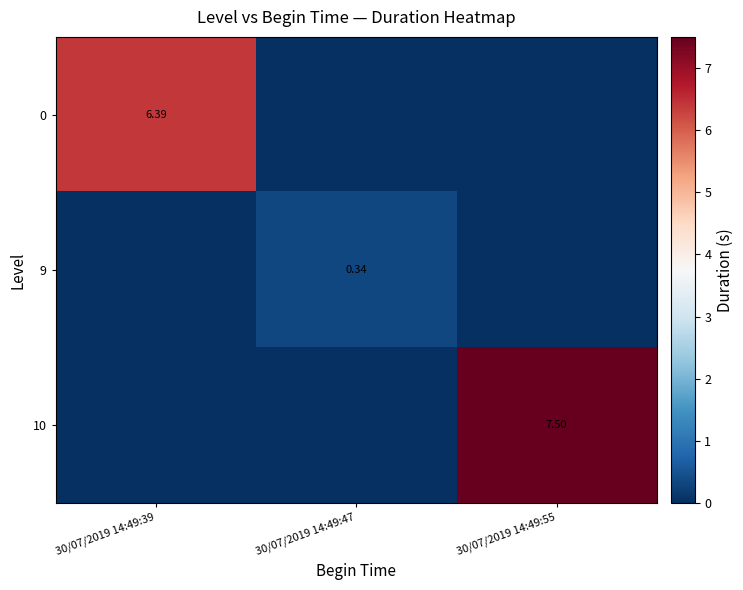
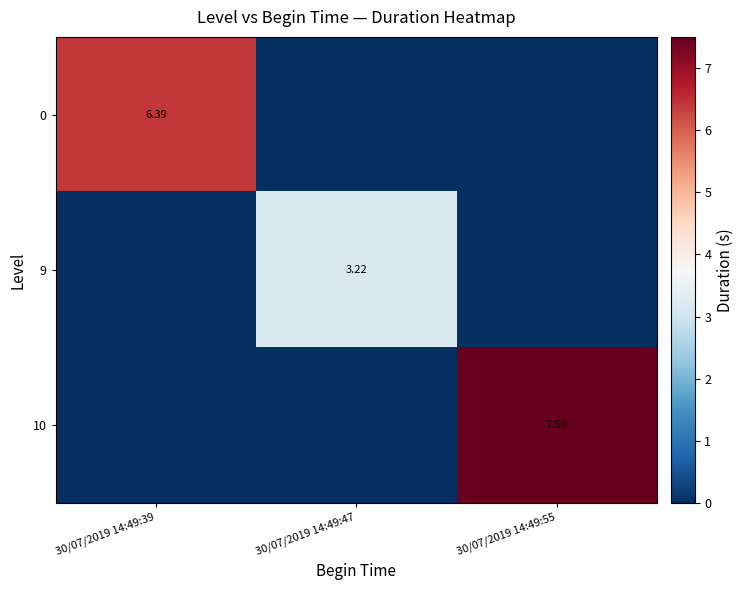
  {
    "0": {
      "30/07/2019 14:49:39": 6.39
    },
    "9": {
-     "30/07/2019 14:49:47": 0.34
+     "30/07/2019 14:49:47": 3.22
    },
    "10": {
      "30/07/2019 14:49:55": 7.50
    }
  }
